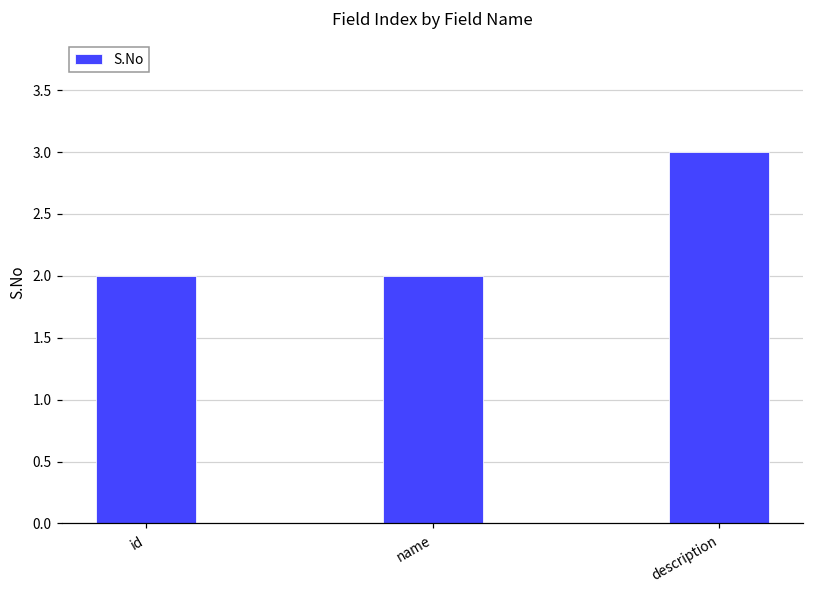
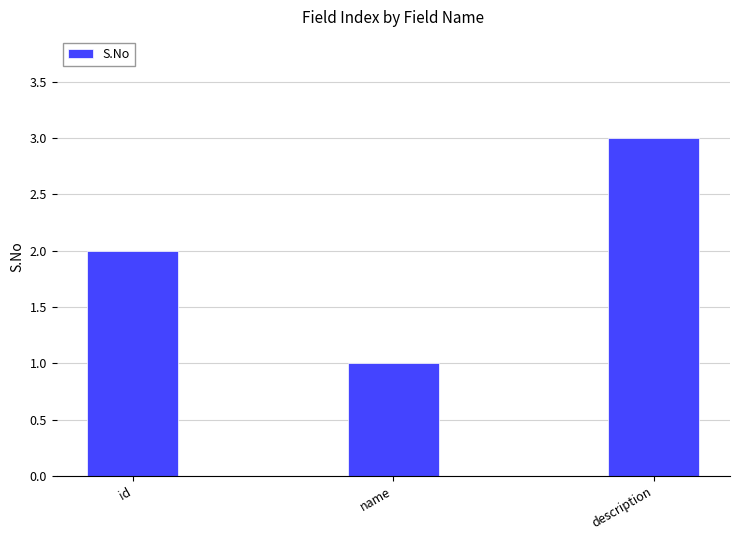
  {
    "id": 2,
-   "name": 2,
+   "name": 1,
    "description": 3
  }
